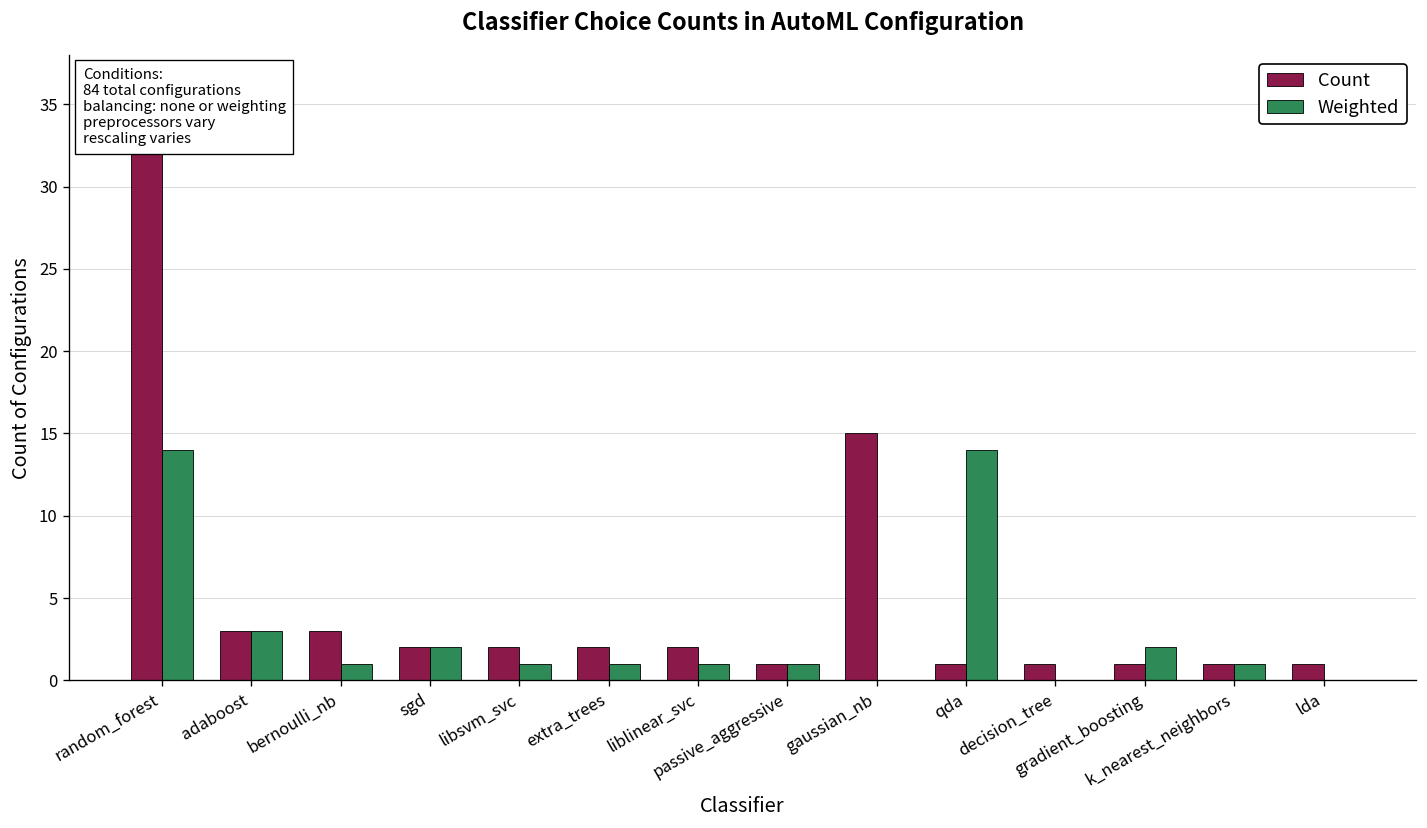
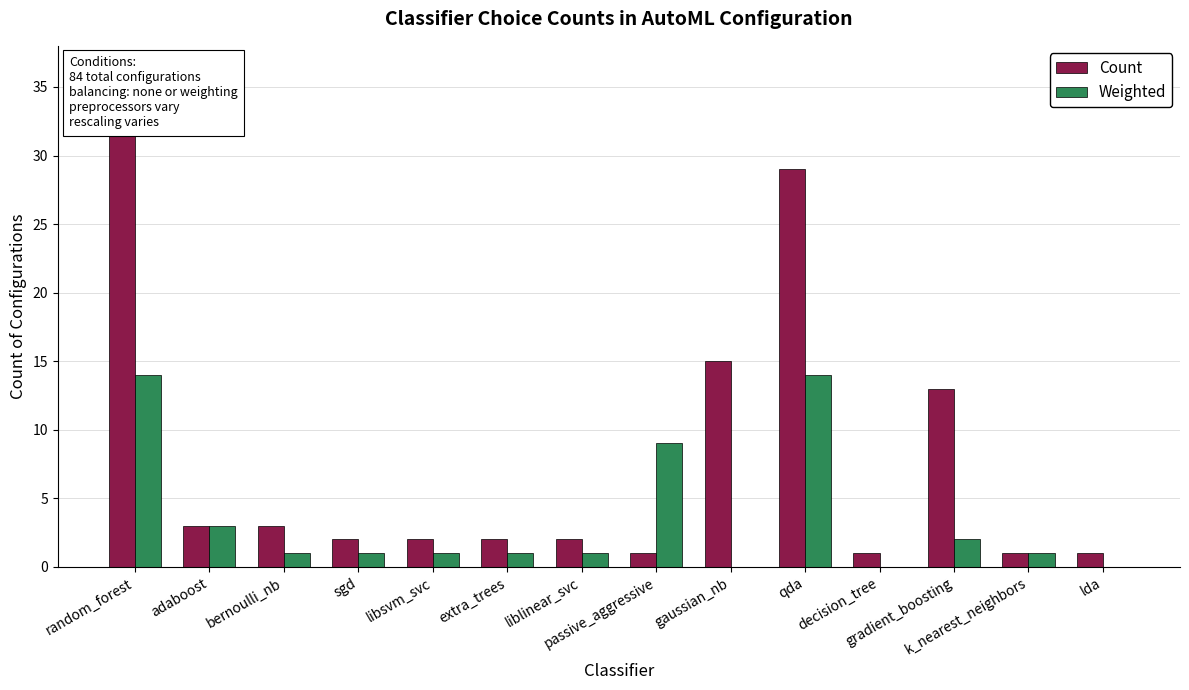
  {
    "Count": {
      "adaboost": 3,
      "bernoulli_nb": 3,
      "sgd": 2,
      "libsvm_svc": 2,
      "extra_trees": 2,
      "liblinear_svc": 2,
      "passive_aggressive": 1,
      "gaussian_nb": 15,
-     "qda": 1,
+     "qda": 29,
      "decision_tree": 1,
-     "gradient_boosting": 1,
+     "gradient_boosting": 13,
      "k_nearest_neighbors": 1,
      "lda": 1
    },
    "Weighted": {
      "random_forest": 14,
      "adaboost": 3,
      "bernoulli_nb": 1,
-     "sgd": 2,
+     "sgd": 1,
      "libsvm_svc": 1,
      "extra_trees": 1,
      "liblinear_svc": 1,
-     "passive_aggressive": 1,
+     "passive_aggressive": 9,
      "gaussian_nb": 0,
      "qda": 14,
      "decision_tree": 0,
      "gradient_boosting": 2,
      "k_nearest_neighbors": 1,
      "lda": 0
    }
  }
